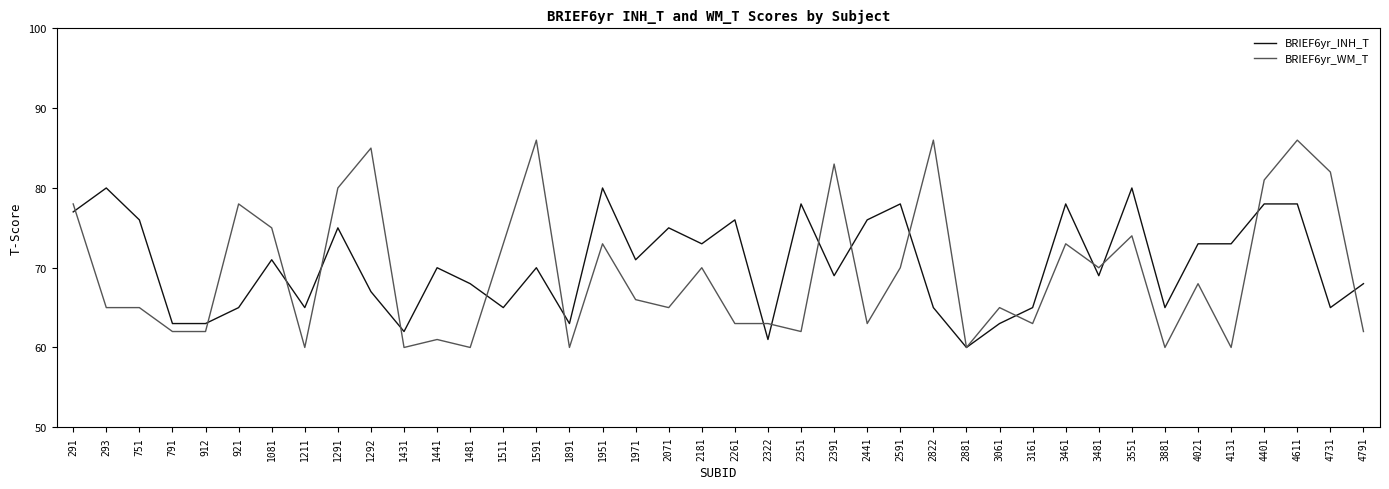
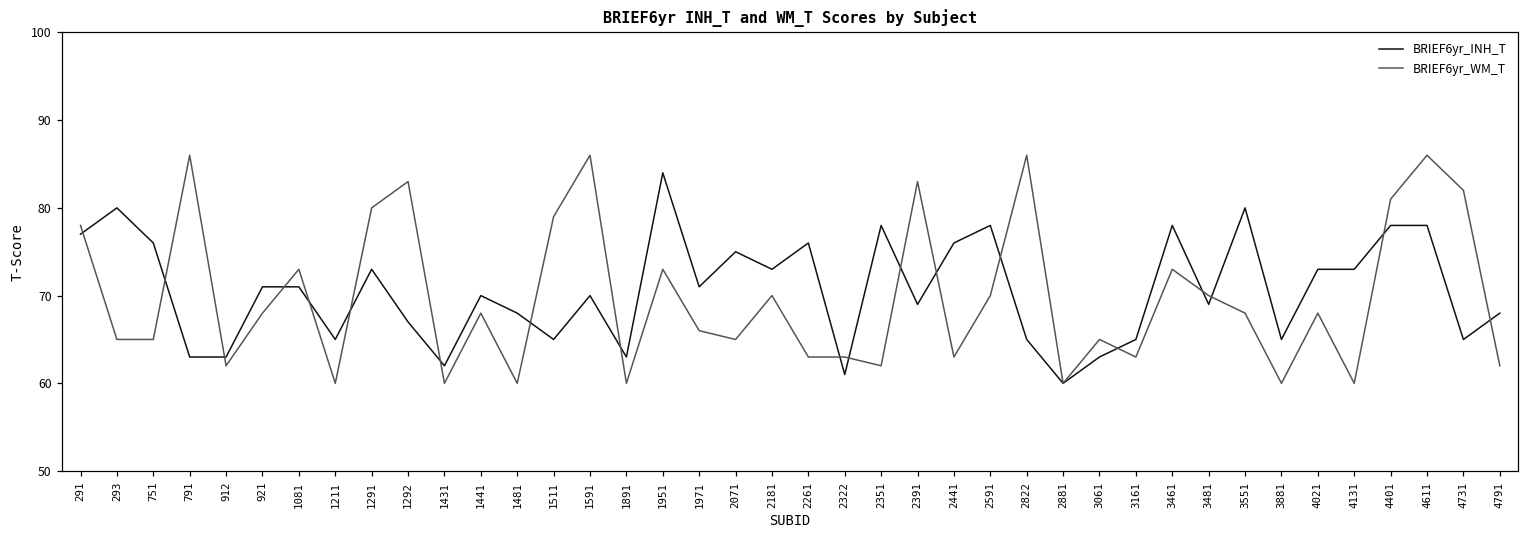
  {
    "BRIEF6yr_INH_T": {
      "291": 77,
      "293": 80,
      "751": 76,
      "791": 63,
      "912": 63,
-     "921": 65,
+     "921": 71,
      "1081": 71,
      "1211": 65,
-     "1291": 75,
+     "1291": 73,
      "1292": 67,
      "1431": 62,
      "1441": 70,
      "1481": 68,
      "1511": 65,
      "1591": 70,
      "1891": 63,
-     "1951": 80,
+     "1951": 84,
      "1971": 71,
      "2071": 75,
      "2181": 73,
      "2261": 76,
      "2322": 61,
      "2351": 78,
      "2391": 69,
      "2441": 76,
      "2591": 78,
      "2822": 65,
      "3061": 63,
      "3161": 65,
      "3461": 78,
      "3481": 69,
      "3551": 80,
      "3881": 65,
      "4021": 73,
      "4131": 73,
      "4401": 78,
      "4611": 78,
      "4731": 65,
      "4791": 68
    },
    "BRIEF6yr_WM_T": {
      "291": 78,
      "293": 65,
      "751": 65,
-     "791": 62,
+     "791": 86,
      "912": 62,
-     "921": 78,
-     "1081": 75,
+     "921": 68,
+     "1081": 73,
      "1211": 60,
      "1291": 80,
-     "1292": 85,
+     "1292": 83,
      "1431": 60,
-     "1441": 61,
+     "1441": 68,
      "1481": 60,
-     "1511": 73,
+     "1511": 79,
      "1591": 86,
      "1891": 60,
      "1951": 73,
      "1971": 66,
      "2071": 65,
      "2181": 70,
      "2261": 63,
      "2322": 63,
      "2351": 62,
      "2391": 83,
      "2441": 63,
      "2591": 70,
      "2822": 86,
      "3061": 65,
      "3161": 63,
      "3461": 73,
      "3481": 70,
-     "3551": 74,
+     "3551": 68,
      "3881": 60,
      "4021": 68,
      "4131": 60,
      "4401": 81,
      "4611": 86,
      "4731": 82,
      "4791": 62
    }
  }
